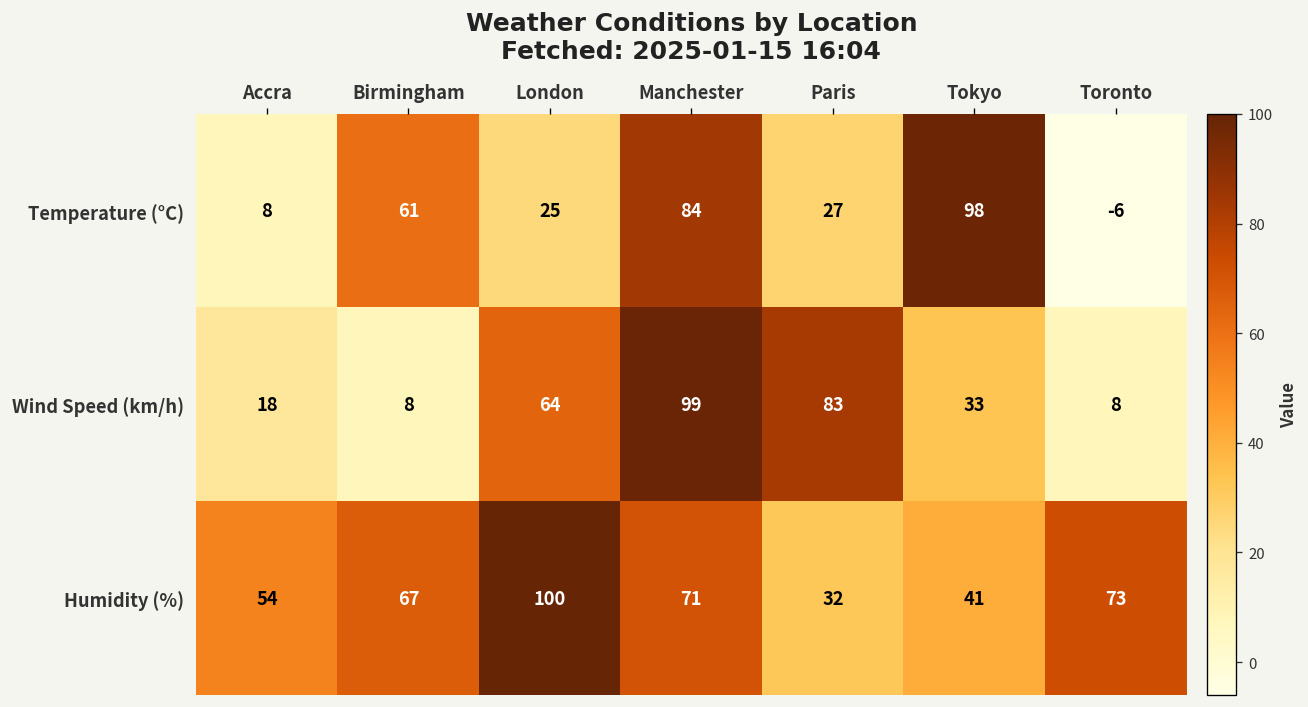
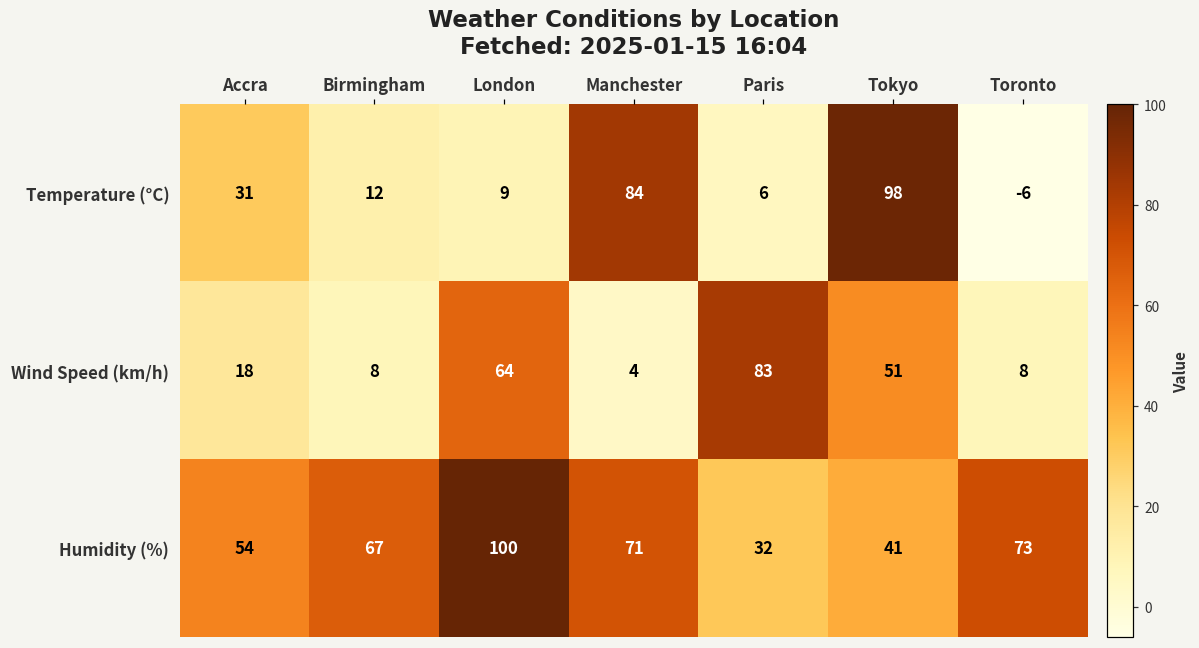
  {
    "Temperature (°C)": {
-     "Accra": 8,
-     "Birmingham": 61,
-     "London": 25,
+     "Accra": 31,
+     "Birmingham": 12,
+     "London": 9,
      "Manchester": 84,
-     "Paris": 27,
+     "Paris": 6,
      "Tokyo": 98,
      "Toronto": -6
    },
    "Wind Speed (km/h)": {
      "Accra": 18,
      "Birmingham": 8,
      "London": 64,
-     "Manchester": 99,
+     "Manchester": 4,
      "Paris": 83,
-     "Tokyo": 33,
+     "Tokyo": 51,
      "Toronto": 8
    },
    "Humidity (%)": {
      "Accra": 54,
      "Birmingham": 67,
      "London": 100,
      "Manchester": 71,
      "Paris": 32,
      "Tokyo": 41,
      "Toronto": 73
    }
  }
